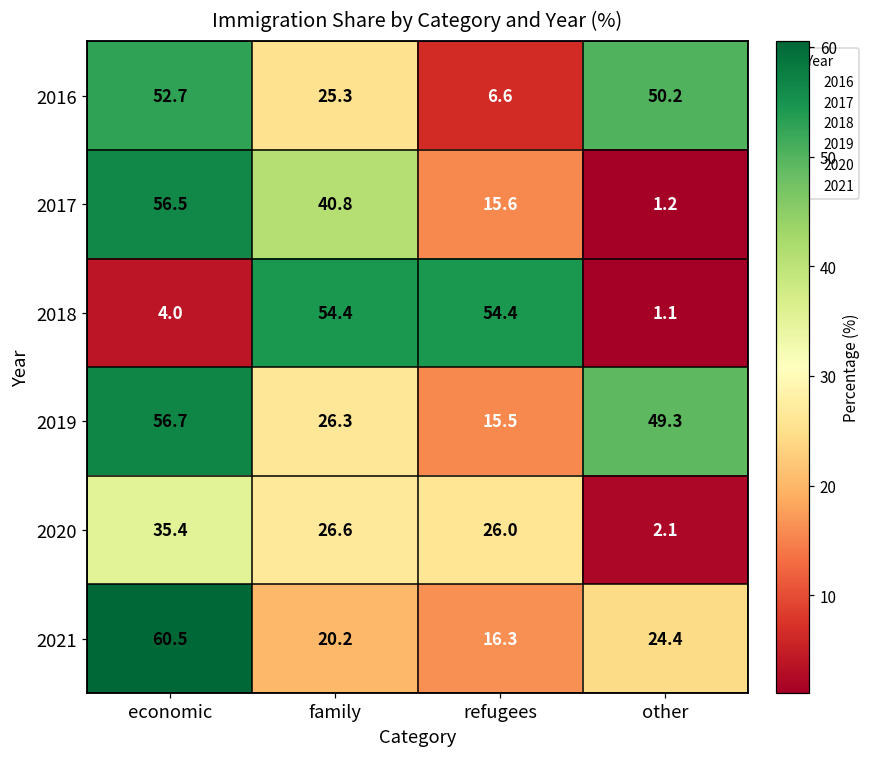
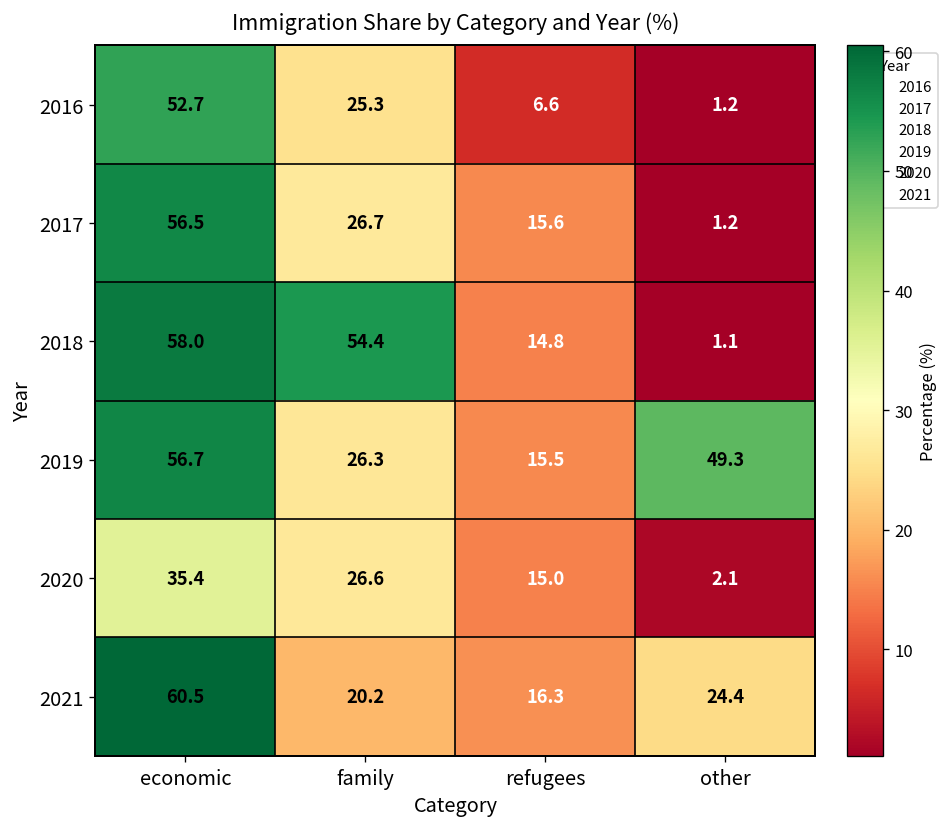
  {
    "2016": {
      "economic": 52.7,
      "family": 25.3,
      "refugees": 6.6,
-     "other": 50.2
+     "other": 1.2
    },
    "2017": {
      "economic": 56.5,
-     "family": 40.8,
+     "family": 26.7,
      "refugees": 15.6,
      "other": 1.2
    },
    "2018": {
-     "economic": 4.0,
+     "economic": 58.0,
      "family": 54.4,
-     "refugees": 54.4,
+     "refugees": 14.8,
      "other": 1.1
    },
    "2019": {
      "economic": 56.7,
      "family": 26.3,
      "refugees": 15.5,
      "other": 49.3
    },
    "2020": {
      "economic": 35.4,
      "family": 26.6,
-     "refugees": 26.0,
+     "refugees": 15.0,
      "other": 2.1
    },
    "2021": {
      "economic": 60.5,
      "family": 20.2,
      "refugees": 16.3,
      "other": 24.4
    }
  }
